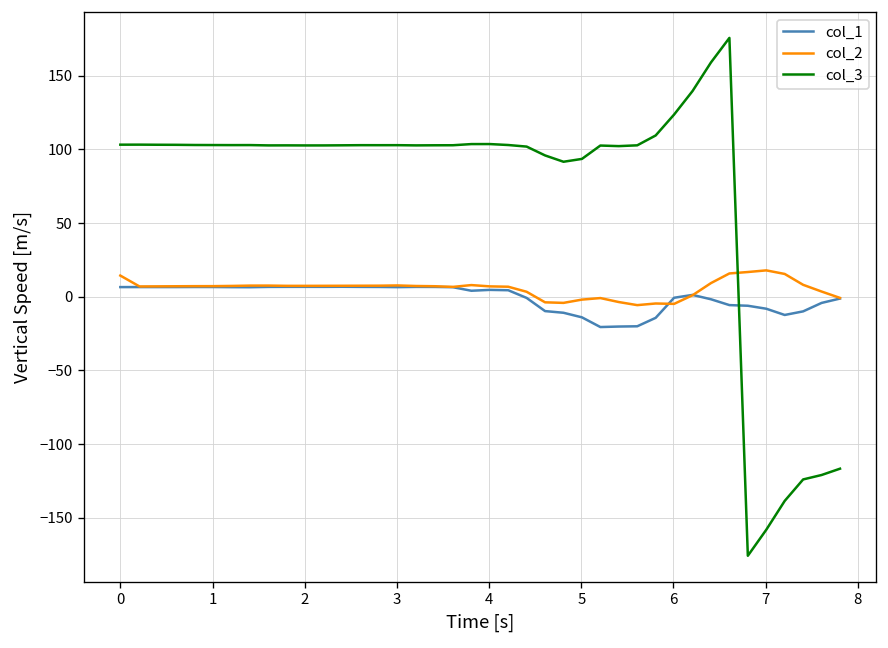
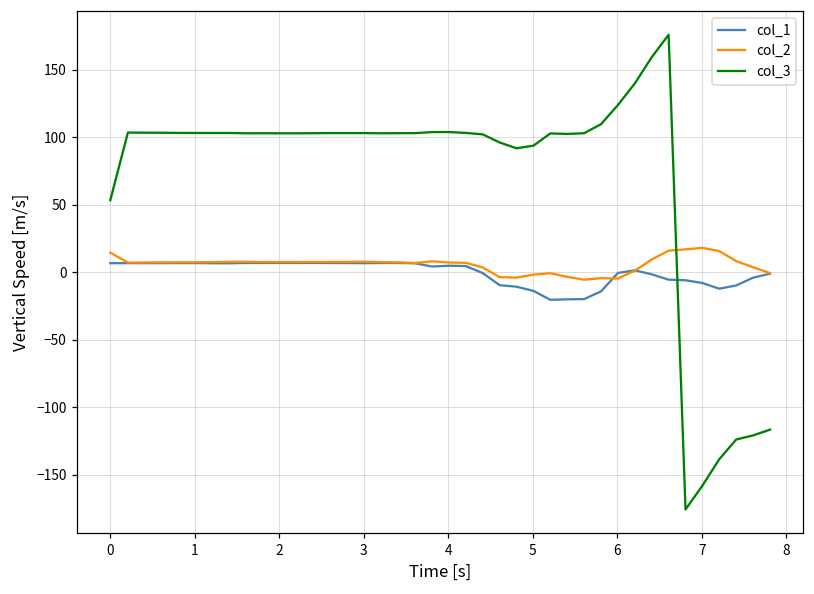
  {
    "col_1": {
      "0": 7
    },
    "col_2": {
      "0": 14
    },
    "col_3": {
-     "0": 103
+     "0": 53
    }
  }
